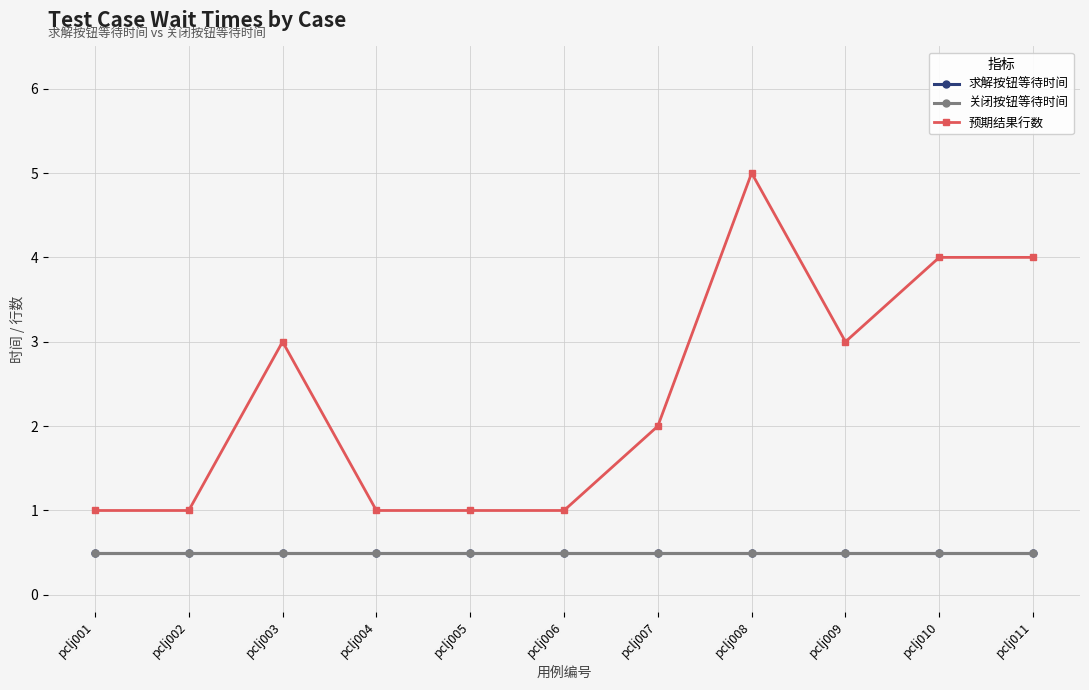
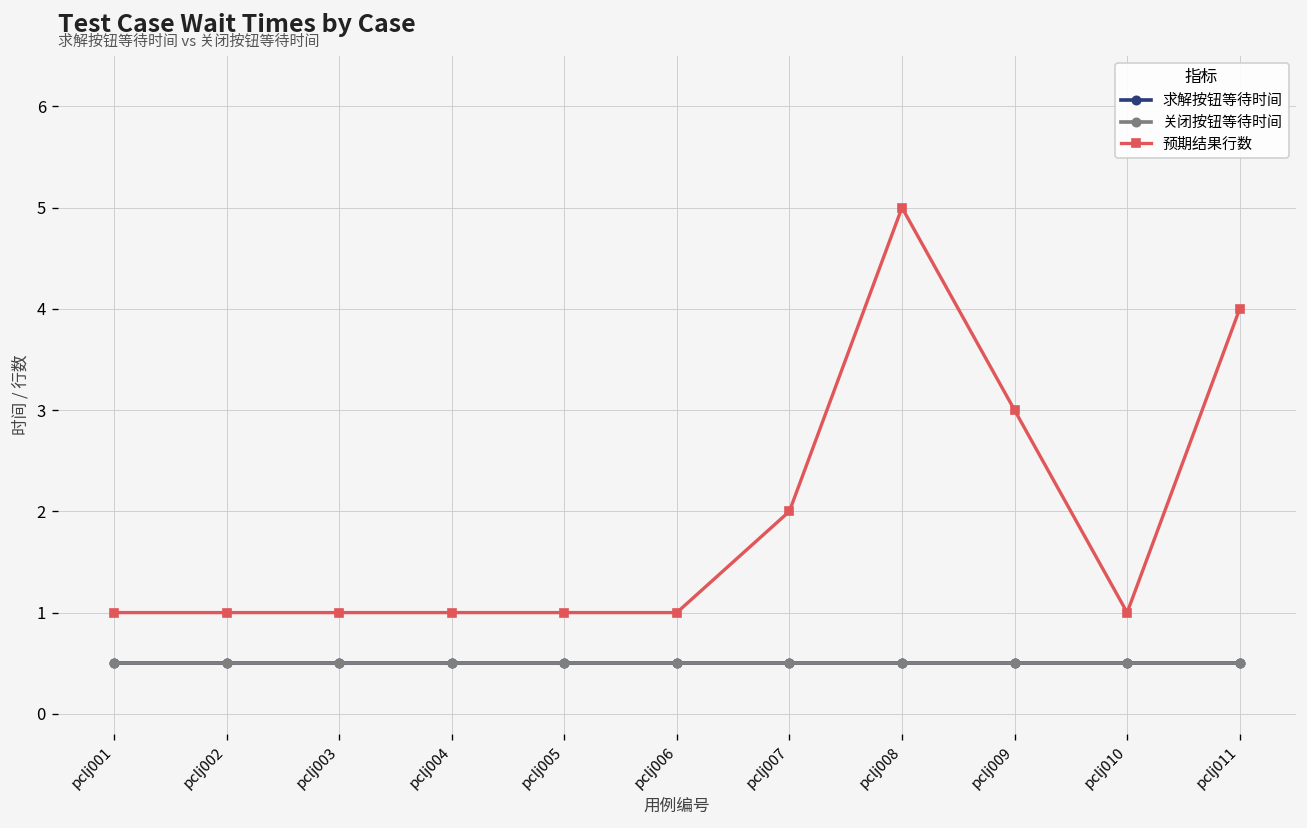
  {
    "关闭按钮等待时间": {
      "pclj001": 0.5,
      "pclj002": 0.5,
      "pclj003": 0.5,
      "pclj004": 0.5,
      "pclj005": 0.5,
      "pclj006": 0.5,
      "pclj007": 0.5,
      "pclj008": 0.5,
      "pclj009": 0.5,
      "pclj010": 0.5,
      "pclj011": 0.5
    },
    "预期结果行数": {
      "pclj001": 1,
      "pclj002": 1,
-     "pclj003": 3,
+     "pclj003": 1,
      "pclj004": 1,
      "pclj005": 1,
      "pclj006": 1,
      "pclj007": 2,
      "pclj008": 5,
      "pclj009": 3,
-     "pclj010": 4,
+     "pclj010": 1,
      "pclj011": 4
    }
  }
